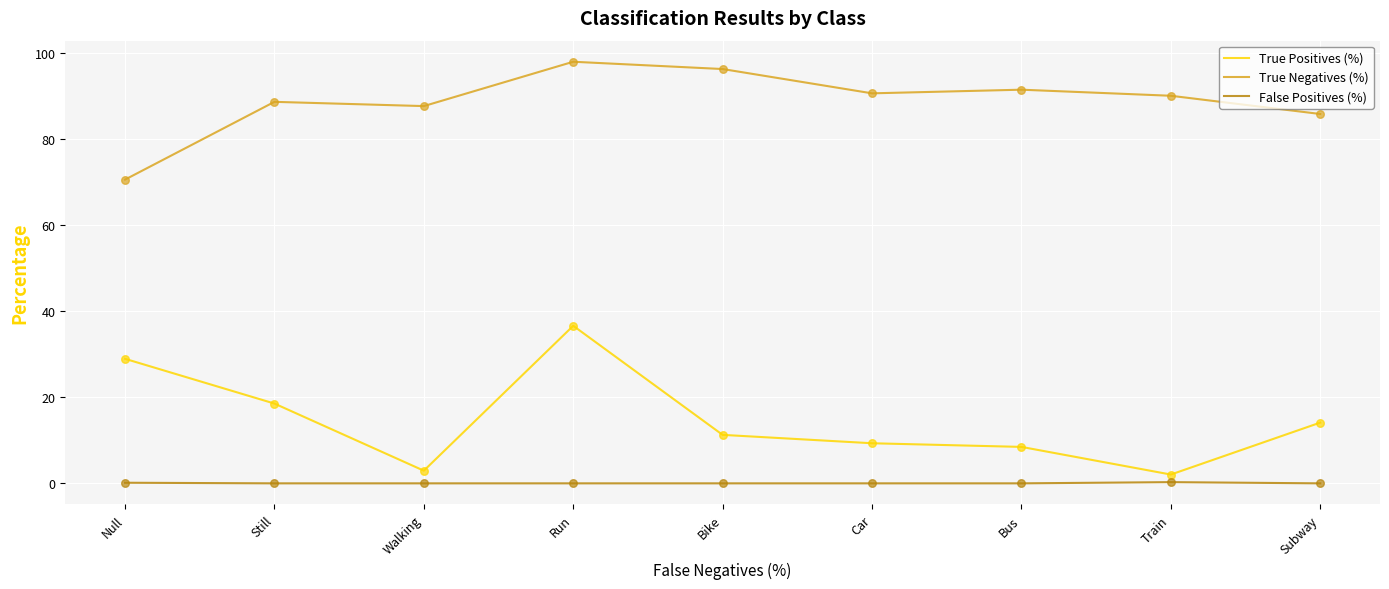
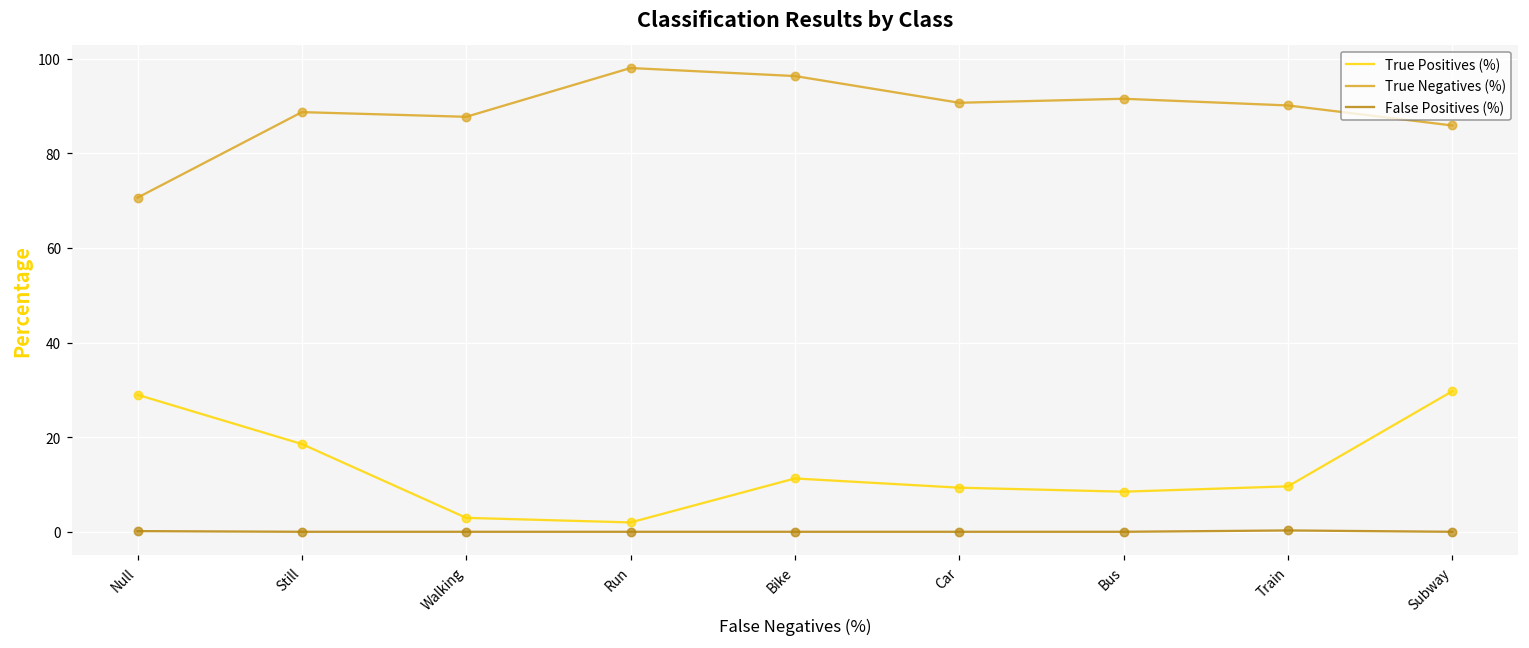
  {
    "True Positives (%)": {
      "Null": 29,
      "Still": 19,
      "Walking": 3,
-     "Run": 37,
+     "Run": 2,
      "Bike": 11,
      "Car": 9,
      "Bus": 8,
-     "Train": 2,
-     "Subway": 14
+     "Train": 10,
+     "Subway": 30
    }
  }
